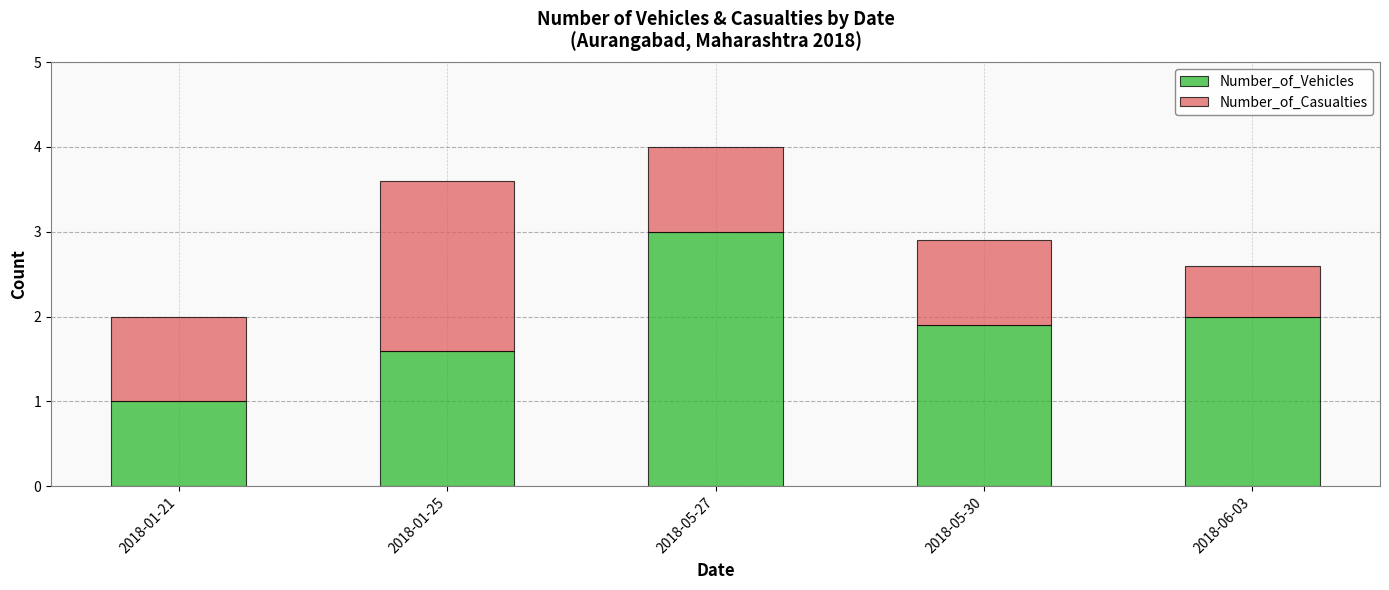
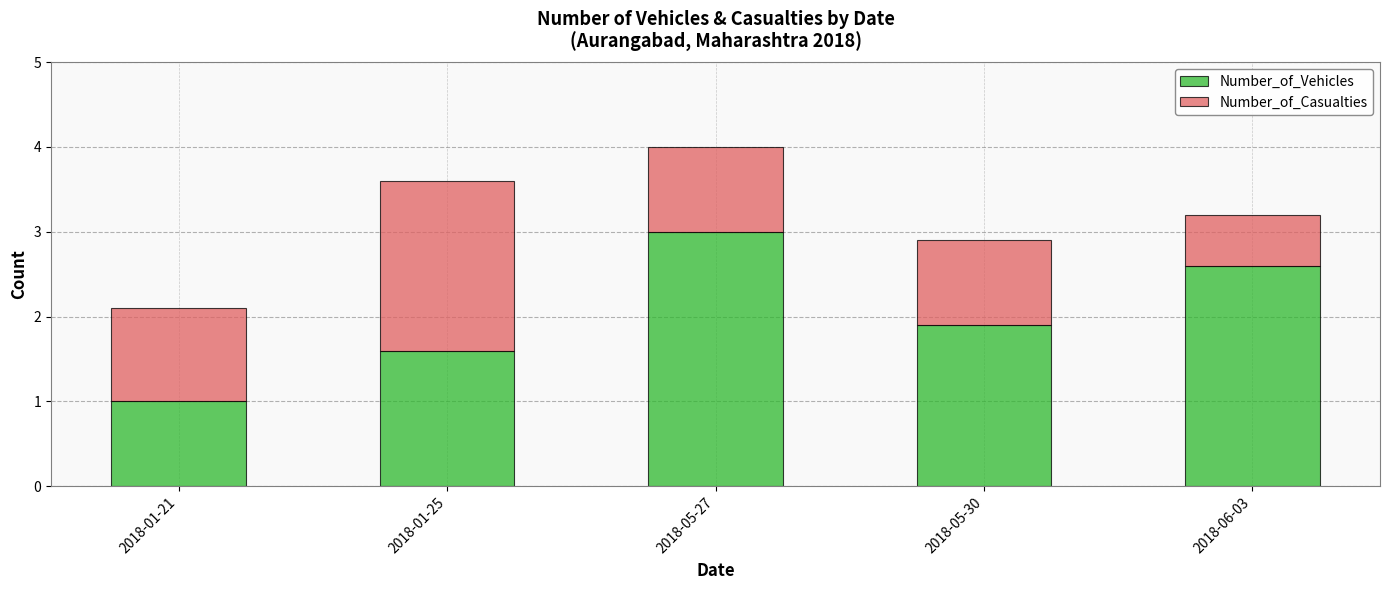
  {
    "Number_of_Vehicles": {
      "2018-01-21": 1.0,
      "2018-01-25": 1.6,
      "2018-05-27": 3.0,
      "2018-05-30": 1.9,
-     "2018-06-03": 2.0
+     "2018-06-03": 2.6
    },
    "Number_of_Casualties": {
-     "2018-01-21": 1.0,
+     "2018-01-21": 1.1,
      "2018-01-25": 2.0,
      "2018-05-27": 1.0,
      "2018-05-30": 1.0,
      "2018-06-03": 0.6
    }
  }
